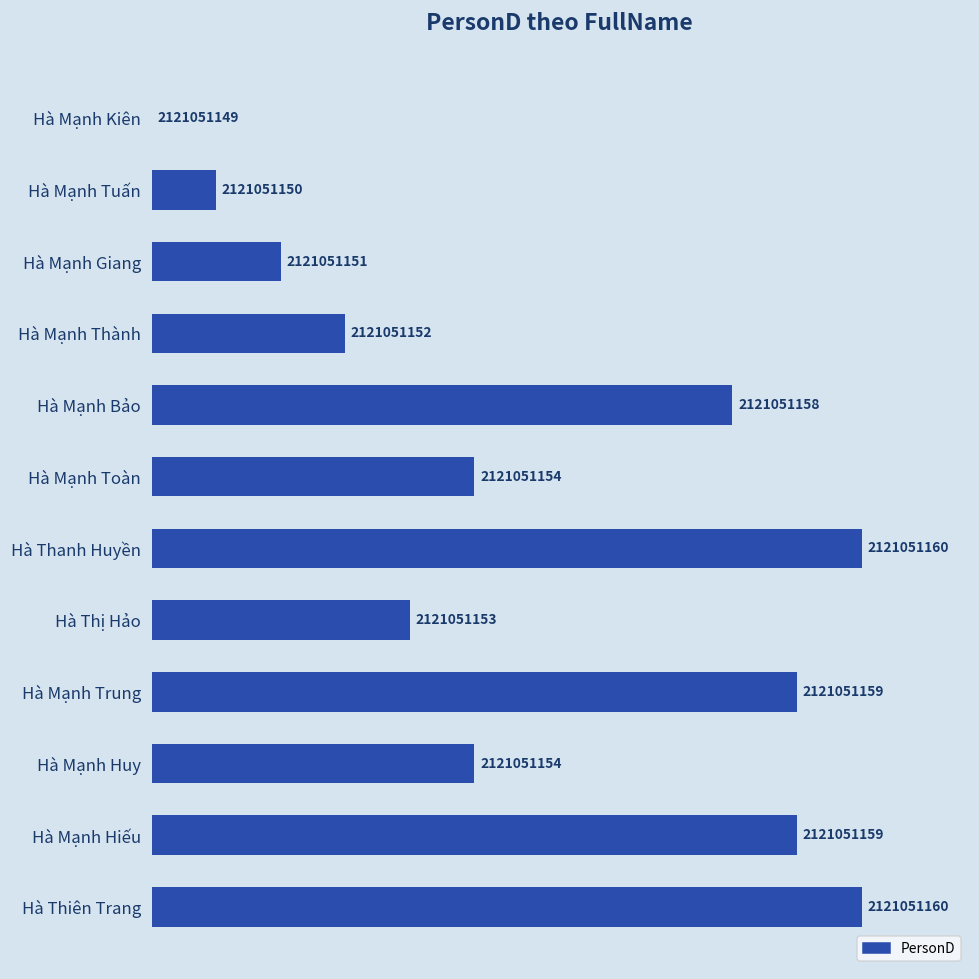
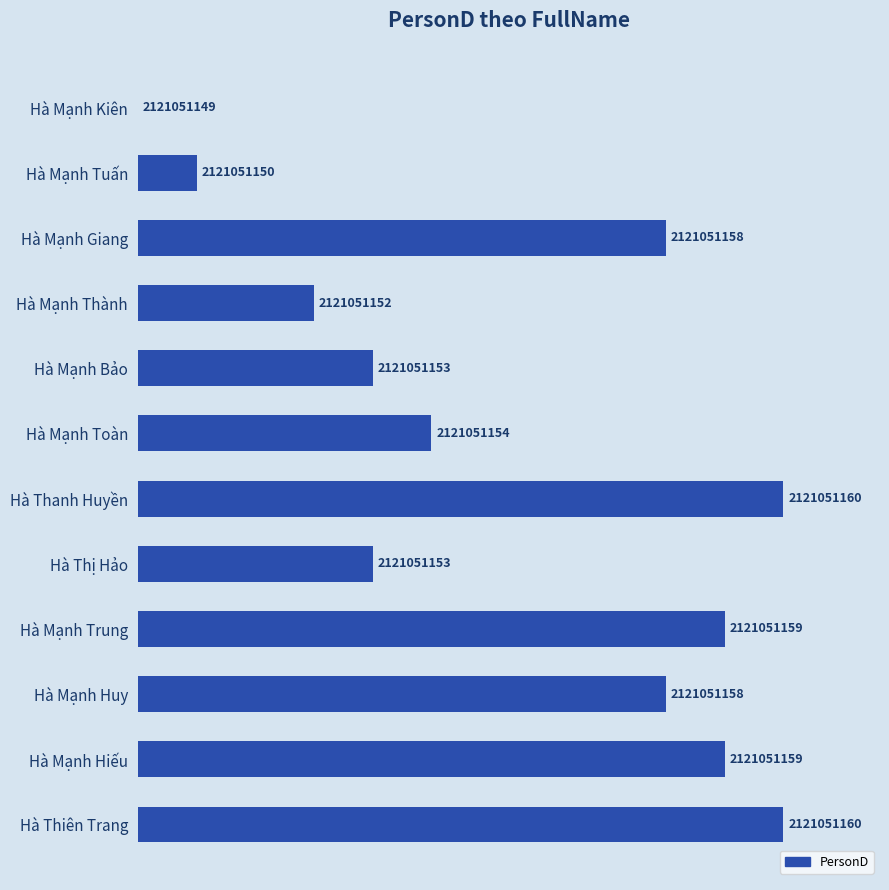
  {
-   "Hà Mạnh Giang": 2121051151,
-   "Hà Mạnh Bảo": 2121051158,
-   "Hà Mạnh Huy": 2121051154
+   "Hà Mạnh Giang": 2121051158,
+   "Hà Mạnh Bảo": 2121051153,
+   "Hà Mạnh Huy": 2121051158
  }
